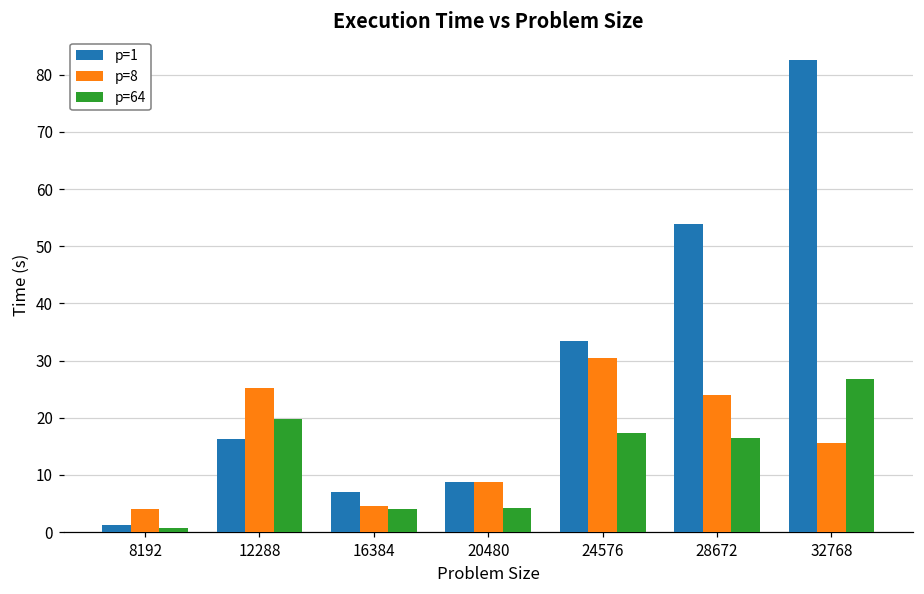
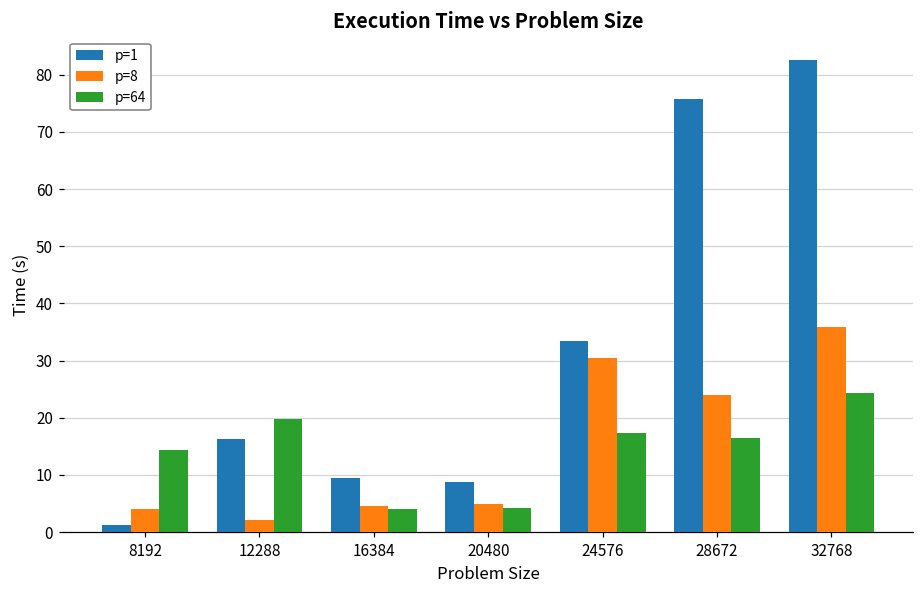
  {
    "p=1": {
      "8192": 1,
      "12288": 16,
-     "16384": 7,
+     "16384": 9,
      "20480": 9,
      "24576": 33,
-     "28672": 54,
+     "28672": 76,
      "32768": 83
    },
    "p=8": {
      "8192": 4,
-     "12288": 25,
+     "12288": 2,
      "16384": 5,
-     "20480": 9,
+     "20480": 5,
      "24576": 30,
      "28672": 24,
-     "32768": 16
+     "32768": 36
    },
    "p=64": {
-     "8192": 1,
+     "8192": 14,
      "12288": 20,
      "16384": 4,
      "20480": 4,
      "24576": 17,
      "28672": 17,
-     "32768": 27
+     "32768": 24
    }
  }
